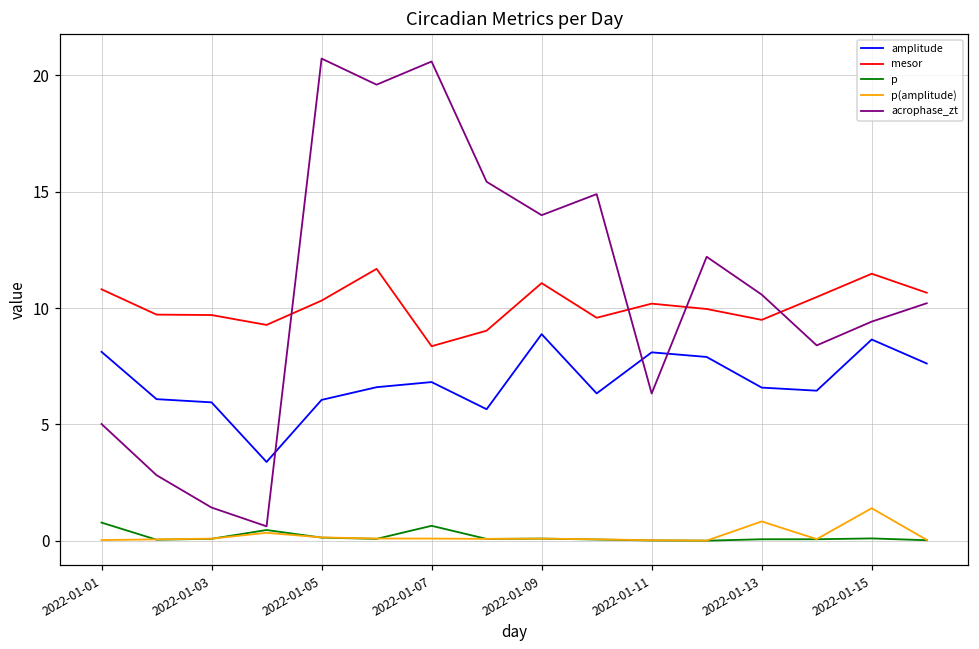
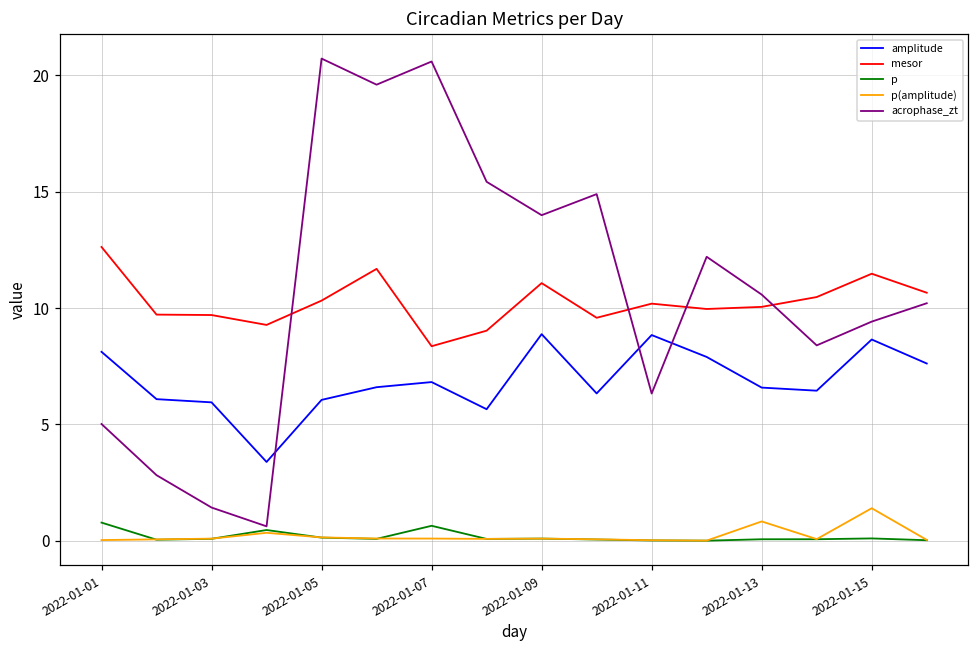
  {
    "amplitude": {
      "2022-01-01": 8.1,
      "2022-01-03": 6.0,
      "2022-01-05": 6.1,
      "2022-01-07": 6.8,
      "2022-01-09": 8.9,
-     "2022-01-11": 8.1,
+     "2022-01-11": 8.8,
      "2022-01-13": 6.6,
      "2022-01-15": 8.6
    },
    "mesor": {
-     "2022-01-01": 10.8,
+     "2022-01-01": 12.6,
      "2022-01-03": 9.7,
      "2022-01-05": 10.3,
      "2022-01-07": 8.4,
      "2022-01-09": 11.1,
      "2022-01-11": 10.2,
-     "2022-01-13": 9.5,
+     "2022-01-13": 10.0,
      "2022-01-15": 11.5
    },
    "p": {
      "2022-01-01": 0.8,
      "2022-01-07": 0.7,
      "2022-01-13": 0.1,
      "2022-01-15": 0.1
    },
    "p(amplitude)": {
      "2022-01-01": 0.0,
      "2022-01-07": 0.1,
      "2022-01-13": 0.8,
      "2022-01-15": 1.4
    },
    "acrophase_zt": {
      "2022-01-01": 5.0,
      "2022-01-03": 1.4,
      "2022-01-05": 20.7,
      "2022-01-07": 20.6,
      "2022-01-09": 14.0,
      "2022-01-11": 6.3,
      "2022-01-13": 10.6,
      "2022-01-15": 9.4
    }
  }
